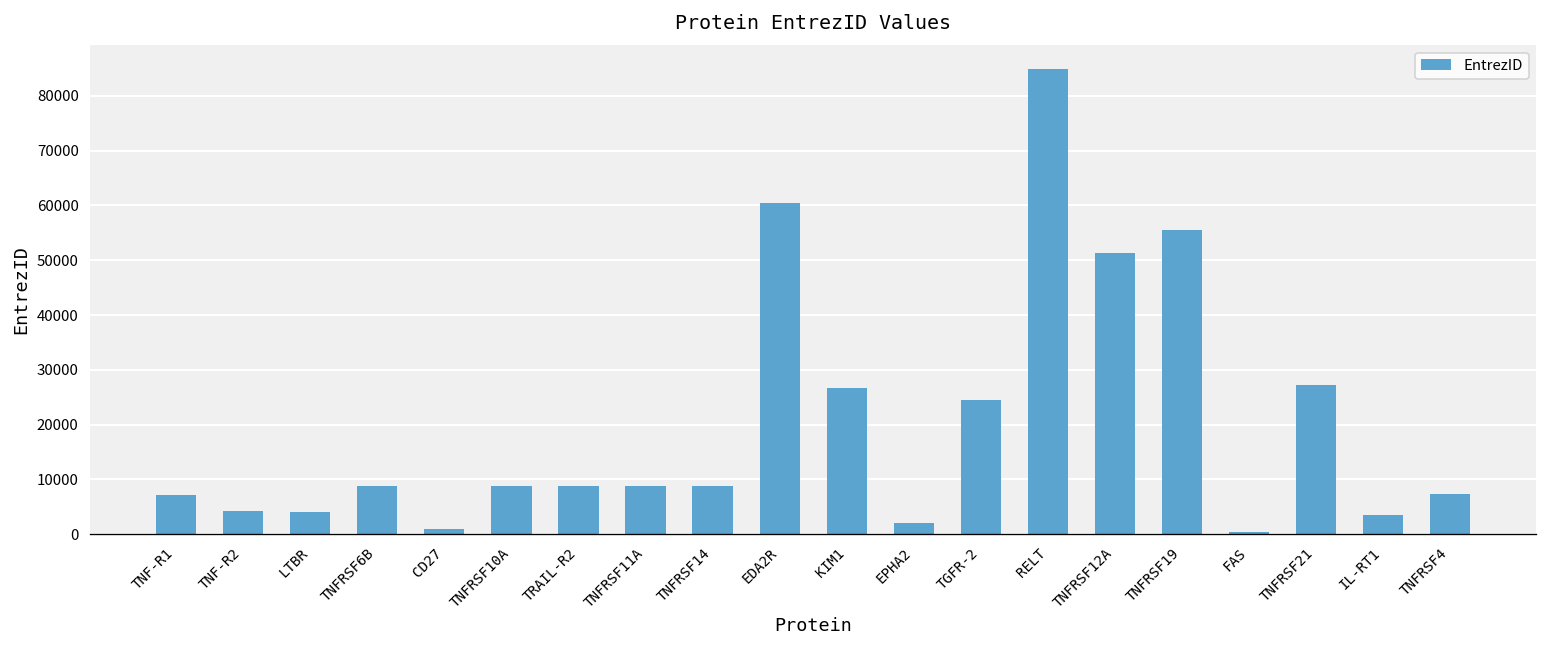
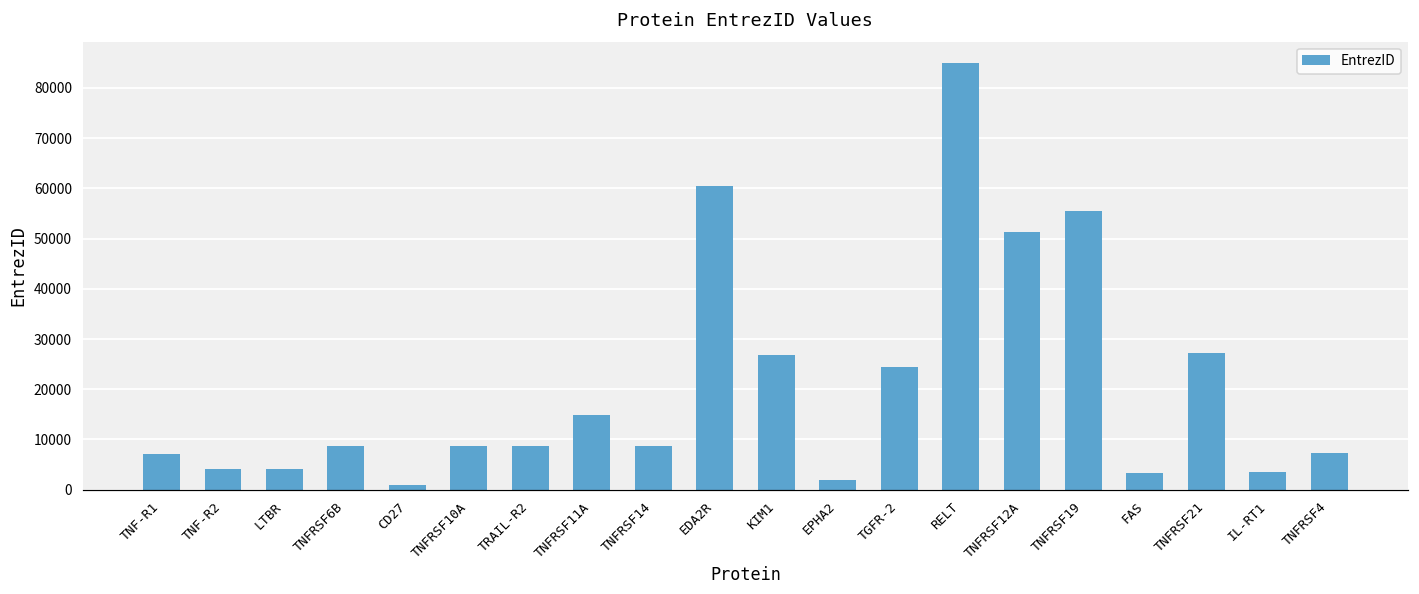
  {
    "TNF-R1": 7000,
    "TNF-R2": 4000,
    "LTBR": 4000,
    "TNFRSF6B": 9000,
    "CD27": 1000,
    "TNFRSF10A": 9000,
    "TRAIL-R2": 9000,
-   "TNFRSF11A": 9000,
+   "TNFRSF11A": 15000,
    "TNFRSF14": 9000,
    "EDA2R": 60000,
    "KIM1": 27000,
    "EPHA2": 2000,
    "TGFR-2": 24000,
    "RELT": 85000,
    "TNFRSF12A": 51000,
    "TNFRSF19": 56000,
-   "FAS": 0,
+   "FAS": 3000,
    "TNFRSF21": 27000,
    "IL-RT1": 4000,
    "TNFRSF4": 7000
  }
